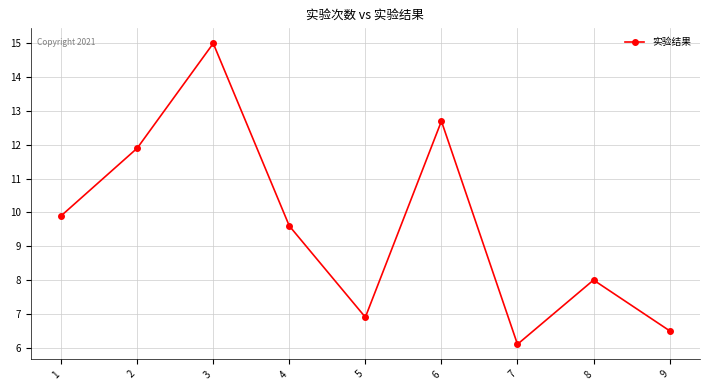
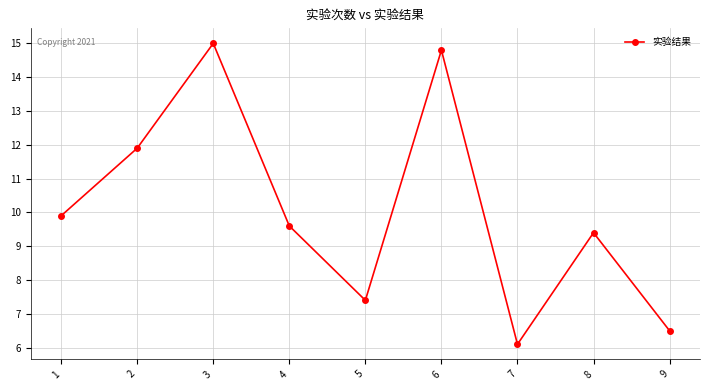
  {
    "1": 9.9,
    "2": 11.9,
    "3": 15.0,
    "4": 9.6,
-   "5": 6.9,
-   "6": 12.7,
+   "5": 7.4,
+   "6": 14.8,
    "7": 6.1,
-   "8": 8.0,
+   "8": 9.4,
    "9": 6.5
  }
